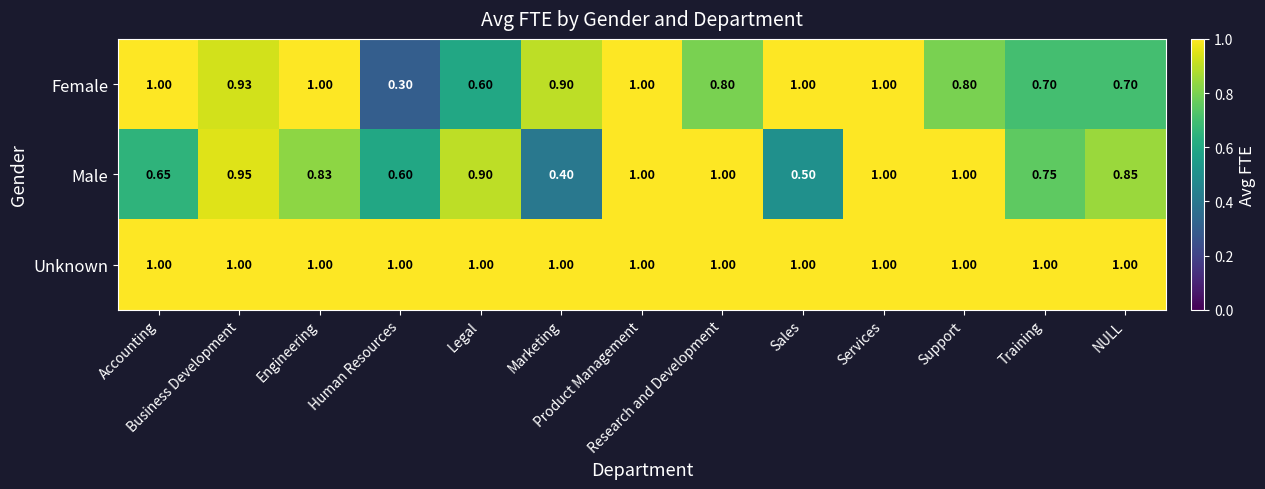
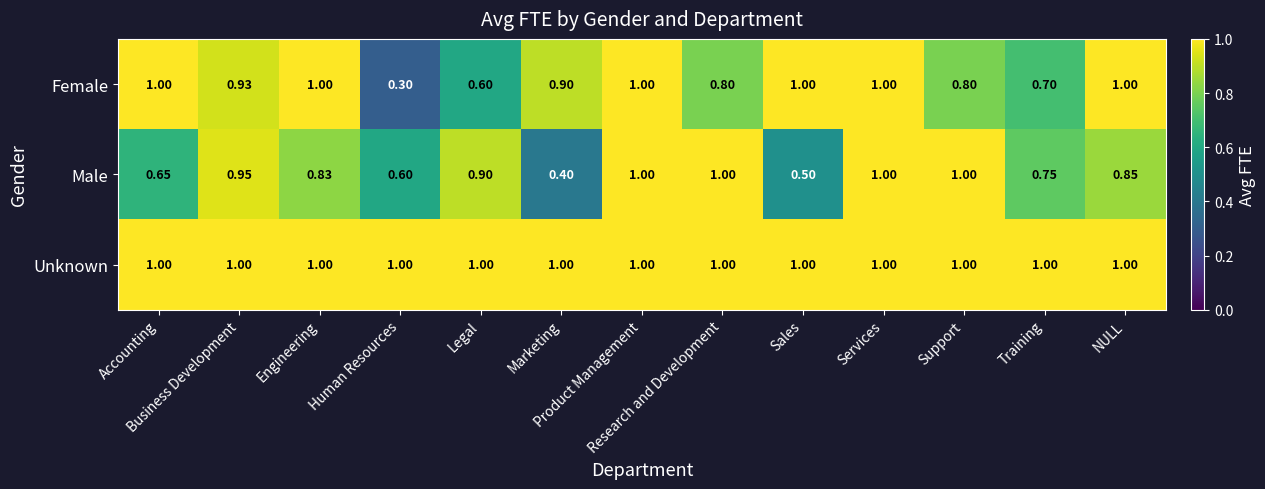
  {
    "Female": {
      "Accounting": 1.00,
      "Business Development": 0.93,
      "Engineering": 1.00,
      "Human Resources": 0.30,
      "Legal": 0.60,
      "Marketing": 0.90,
      "Product Management": 1.00,
      "Research and Development": 0.80,
      "Sales": 1.00,
      "Services": 1.00,
      "Support": 0.80,
      "Training": 0.70,
-     "NULL": 0.70
+     "NULL": 1.00
    },
    "Male": {
      "Accounting": 0.65,
      "Business Development": 0.95,
      "Engineering": 0.83,
      "Human Resources": 0.60,
      "Legal": 0.90,
      "Marketing": 0.40,
      "Product Management": 1.00,
      "Research and Development": 1.00,
      "Sales": 0.50,
      "Services": 1.00,
      "Support": 1.00,
      "Training": 0.75,
      "NULL": 0.85
    },
    "Unknown": {
      "Accounting": 1.00,
      "Business Development": 1.00,
      "Engineering": 1.00,
      "Human Resources": 1.00,
      "Legal": 1.00,
      "Marketing": 1.00,
      "Product Management": 1.00,
      "Research and Development": 1.00,
      "Sales": 1.00,
      "Services": 1.00,
      "Support": 1.00,
      "Training": 1.00,
      "NULL": 1.00
    }
  }
